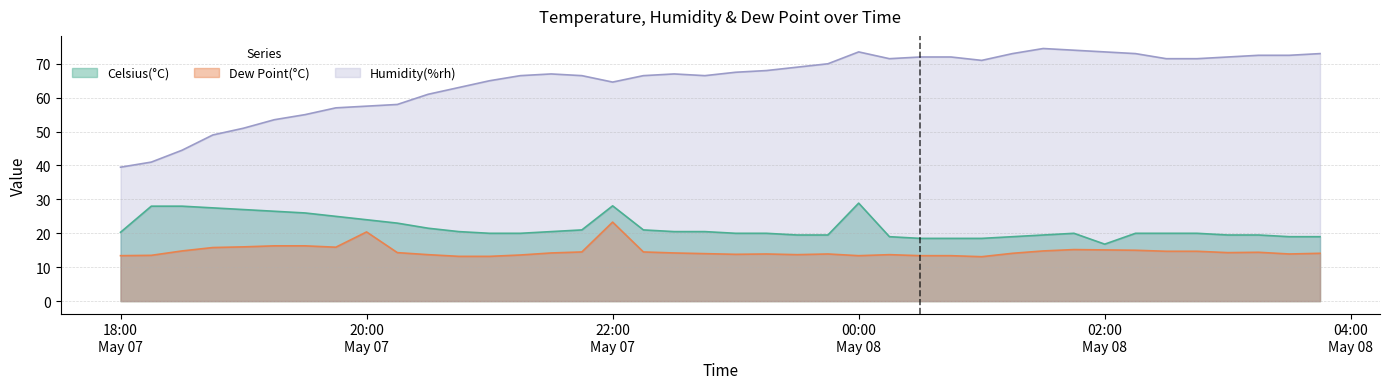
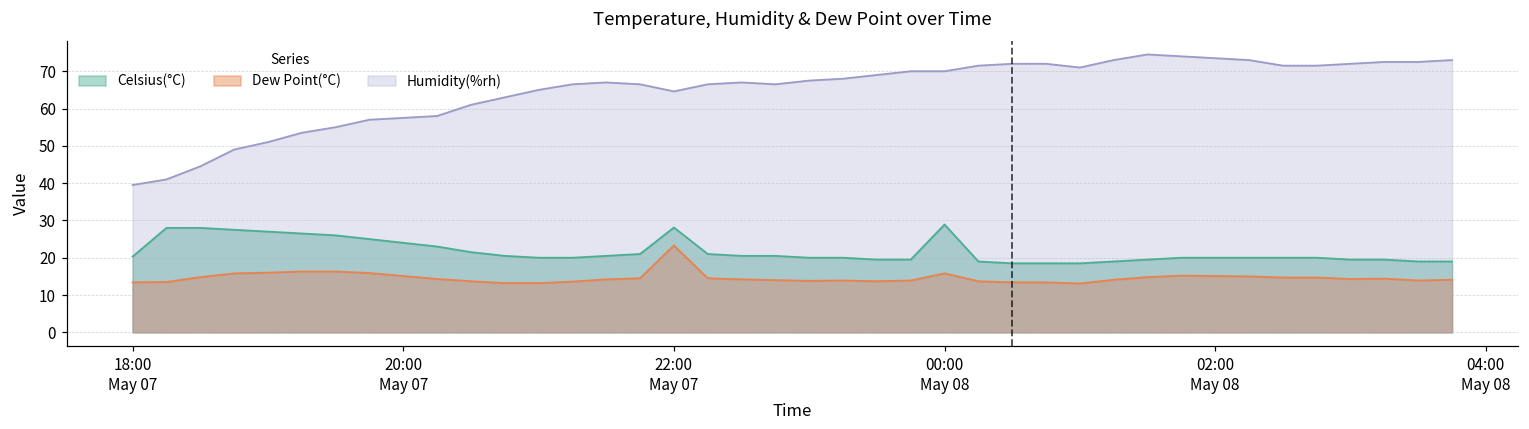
  {
    "Celsius(°C)": {
      "18:00 May 07": 20,
      "20:00 May 07": 24,
      "22:00 May 07": 28,
      "00:00 May 08": 29,
-     "02:00 May 08": 17
+     "02:00 May 08": 20
    },
    "Dew Point(°C)": {
      "18:00 May 07": 13,
-     "20:00 May 07": 20,
+     "20:00 May 07": 15,
      "22:00 May 07": 23,
-     "00:00 May 08": 13,
+     "00:00 May 08": 16,
      "02:00 May 08": 15
    },
    "Humidity(%rh)": {
      "18:00 May 07": 40,
      "20:00 May 07": 58,
      "22:00 May 07": 65,
-     "00:00 May 08": 74,
+     "00:00 May 08": 70,
      "02:00 May 08": 74
    }
  }
